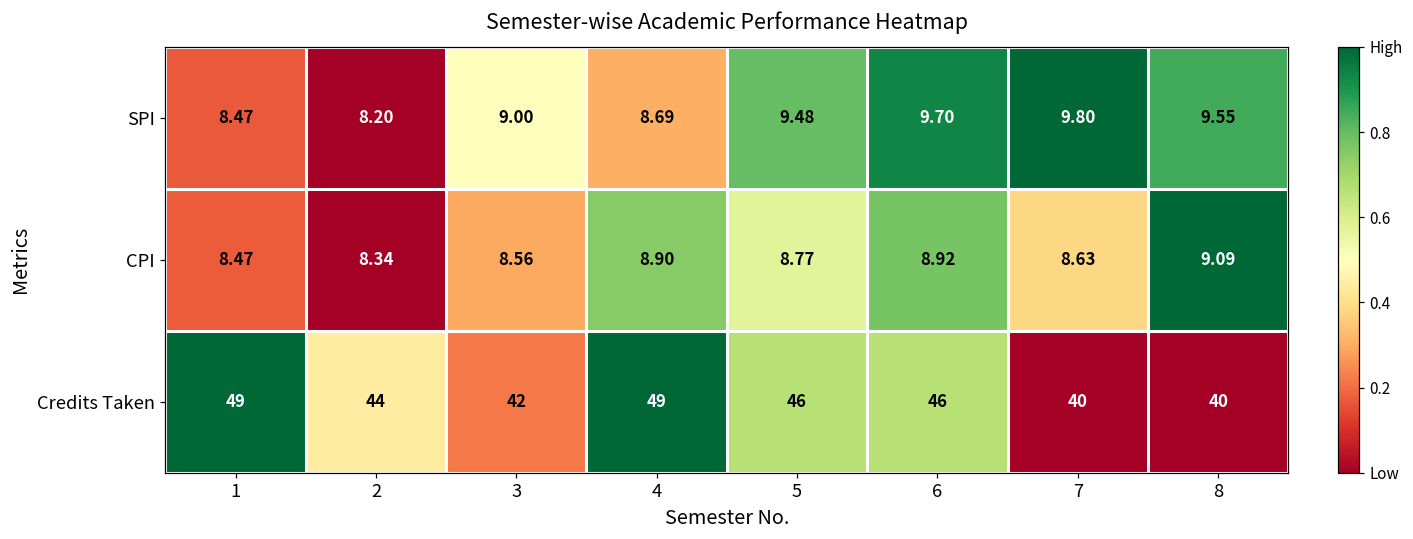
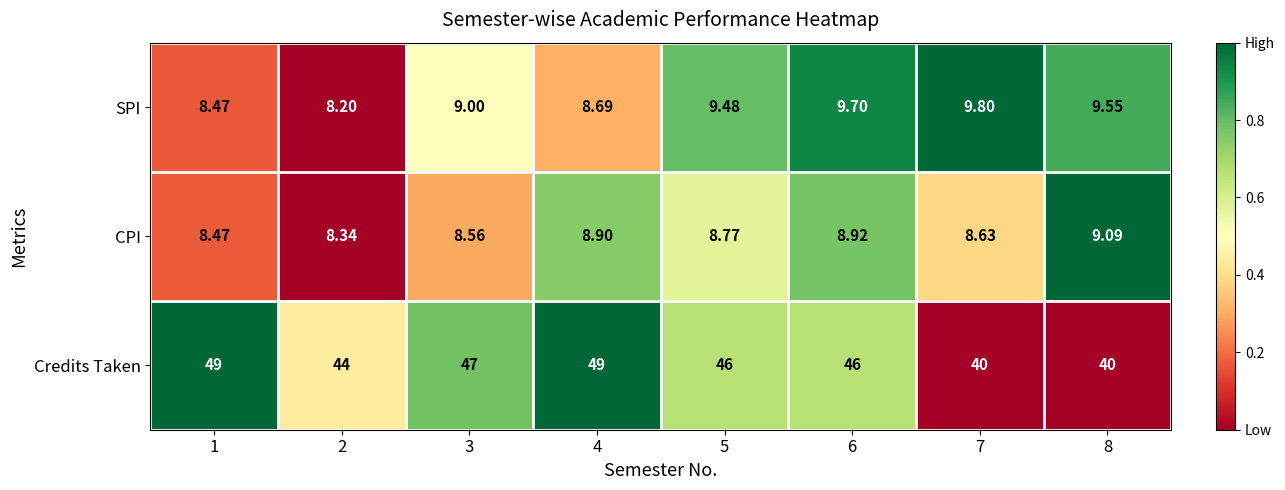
  {
    "SPI": {
      "1": 8.47,
      "2": 8.20,
      "3": 9.00,
      "4": 8.69,
      "5": 9.48,
      "6": 9.70,
      "7": 9.80,
      "8": 9.55
    },
    "CPI": {
      "1": 8.47,
      "2": 8.34,
      "3": 8.56,
      "4": 8.90,
      "5": 8.77,
      "6": 8.92,
      "7": 8.63,
      "8": 9.09
    },
    "Credits Taken": {
      "1": 49,
      "2": 44,
-     "3": 42,
+     "3": 47,
      "4": 49,
      "5": 46,
      "6": 46,
      "7": 40,
      "8": 40
    }
  }
